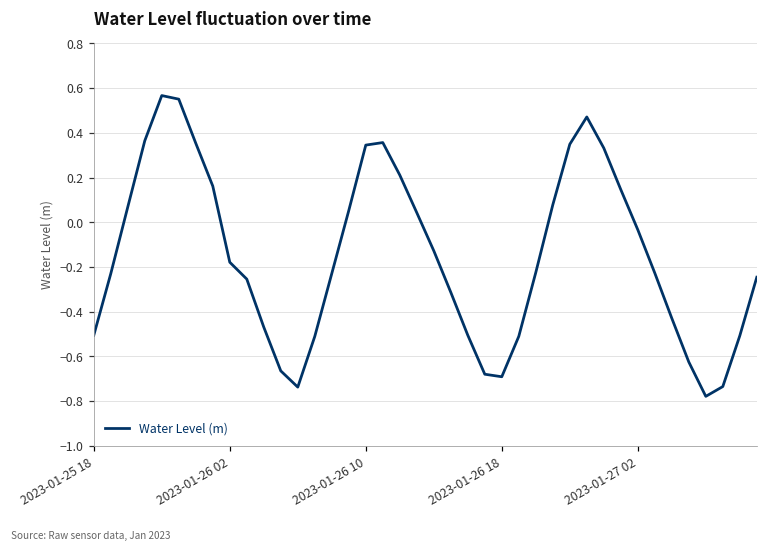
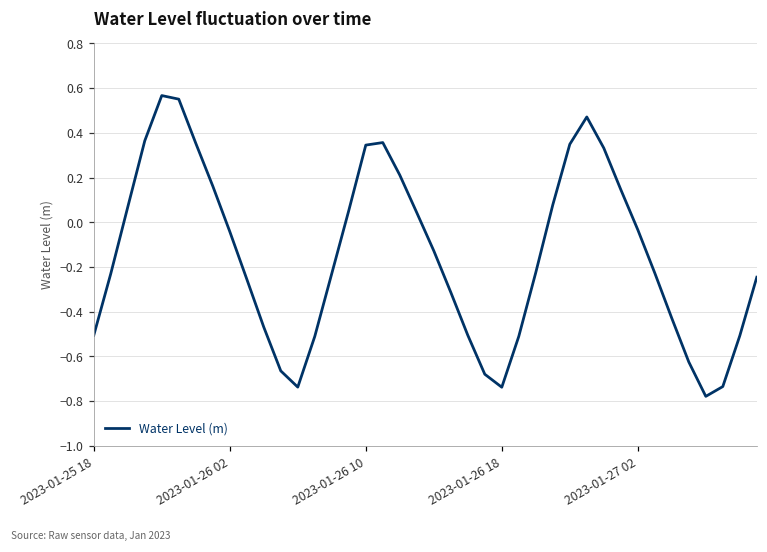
  {
    "2023-01-25 18": -0.51,
-   "2023-01-26 02": -0.18,
+   "2023-01-26 02": -0.04,
    "2023-01-26 10": 0.35,
-   "2023-01-26 18": -0.69,
+   "2023-01-26 18": -0.74,
    "2023-01-27 02": -0.03
  }
